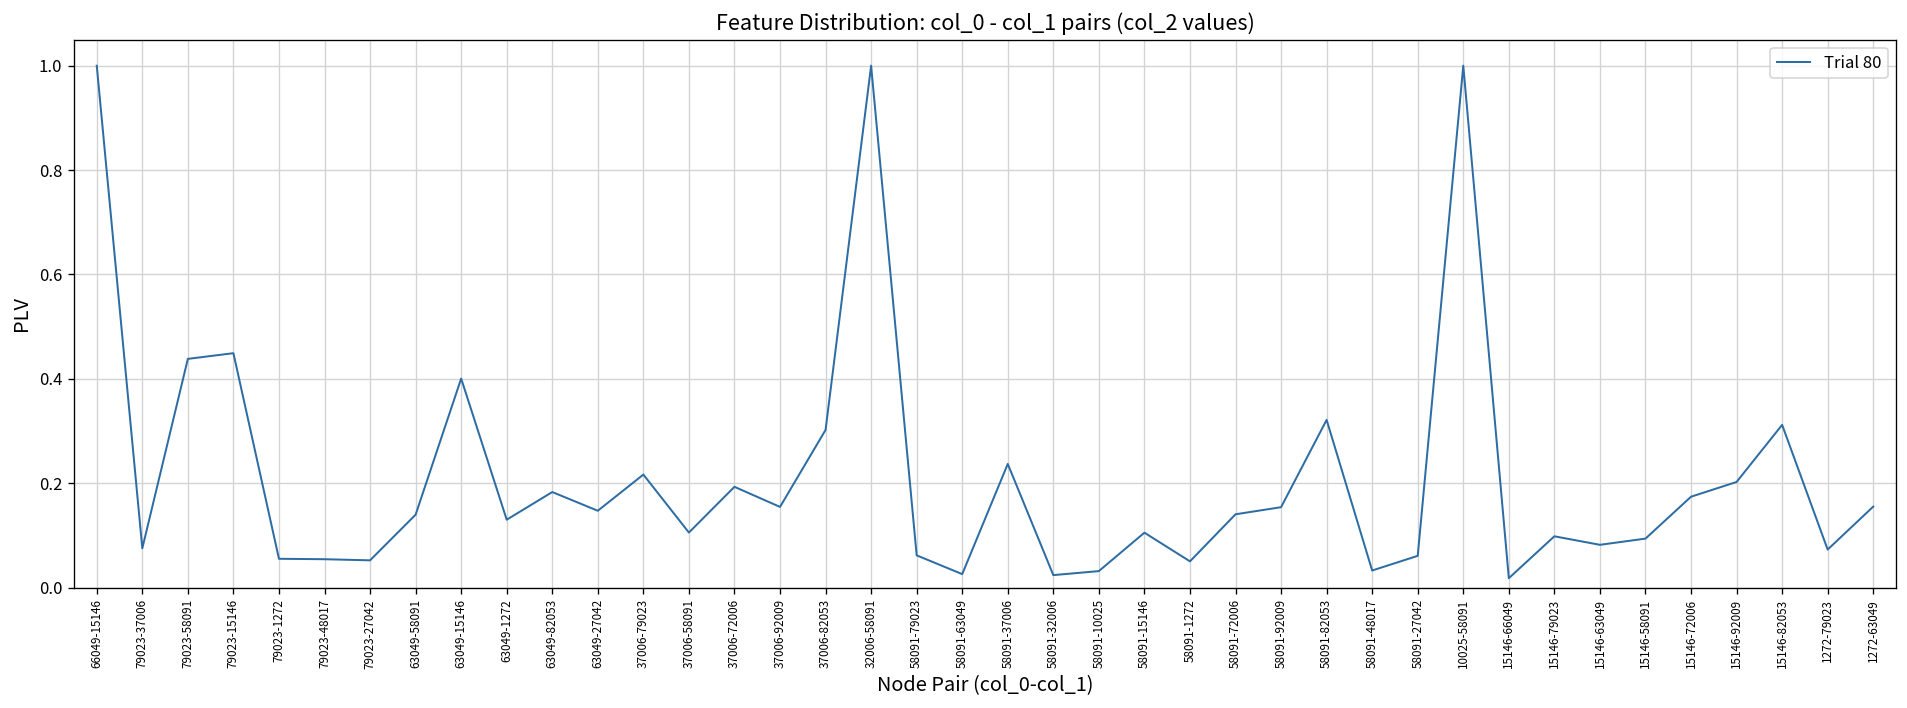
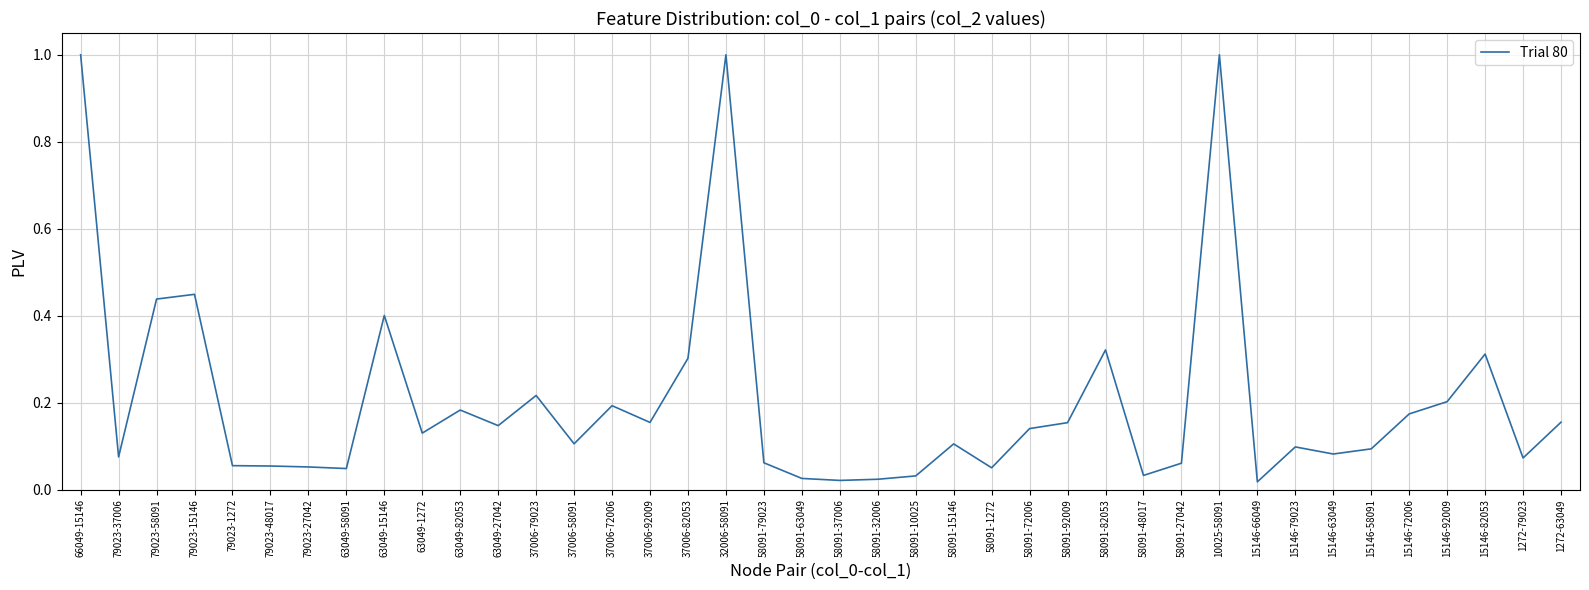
  {
    "66049-15146": 1.00,
    "79023-37006": 0.08,
    "79023-58091": 0.44,
    "79023-15146": 0.45,
    "79023-1272": 0.06,
    "79023-48017": 0.05,
    "79023-27042": 0.05,
-   "63049-58091": 0.14,
+   "63049-58091": 0.05,
    "63049-15146": 0.40,
    "63049-1272": 0.13,
    "63049-82053": 0.18,
    "63049-27042": 0.15,
    "37006-79023": 0.22,
    "37006-58091": 0.11,
    "37006-72006": 0.19,
    "37006-92009": 0.15,
    "37006-82053": 0.30,
    "32006-58091": 1.00,
    "58091-79023": 0.06,
    "58091-63049": 0.03,
-   "58091-37006": 0.24,
+   "58091-37006": 0.02,
    "58091-32006": 0.02,
    "58091-10025": 0.03,
    "58091-15146": 0.11,
    "58091-1272": 0.05,
    "58091-72006": 0.14,
    "58091-92009": 0.15,
    "58091-82053": 0.32,
    "58091-48017": 0.03,
    "58091-27042": 0.06,
    "10025-58091": 1.00,
    "15146-66049": 0.02,
    "15146-79023": 0.10,
    "15146-63049": 0.08,
    "15146-58091": 0.09,
    "15146-72006": 0.17,
    "15146-92009": 0.20,
    "15146-82053": 0.31,
    "1272-79023": 0.07,
    "1272-63049": 0.16
  }
